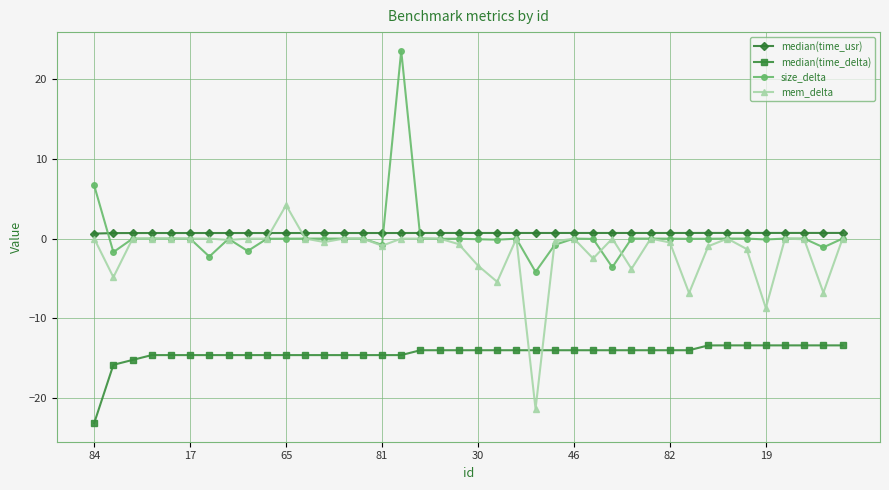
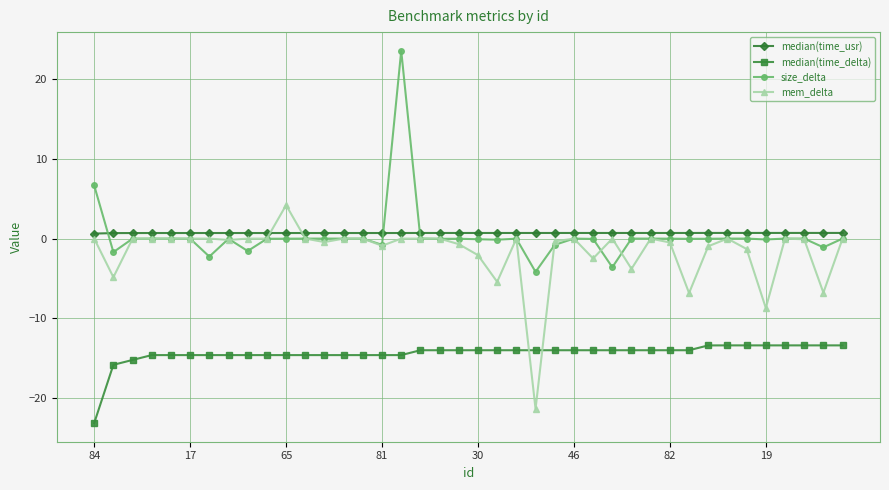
  {
    "size_delta": {
      "84": 7,
      "65": 0,
      "30": 0,
      "82": 0,
      "19": 0
    },
    "mem_delta": {
      "84": 0,
      "65": 4,
-     "30": -3,
+     "30": -2,
      "82": 0,
      "19": -9
    }
  }
